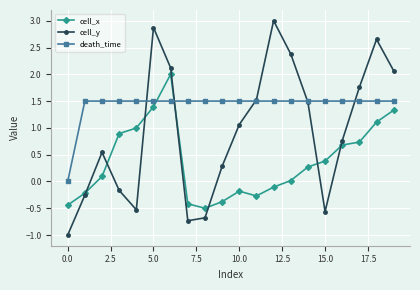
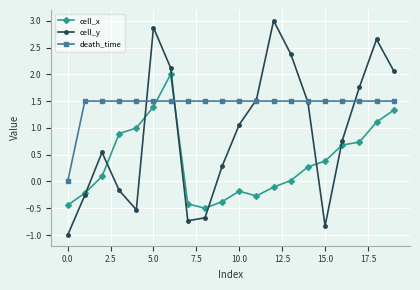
  {
    "cell_y": {
      "0.0": -1.0,
      "5.0": 2.9,
      "10.0": 1.1,
-     "15.0": -0.6
+     "15.0": -0.8
    }
  }
